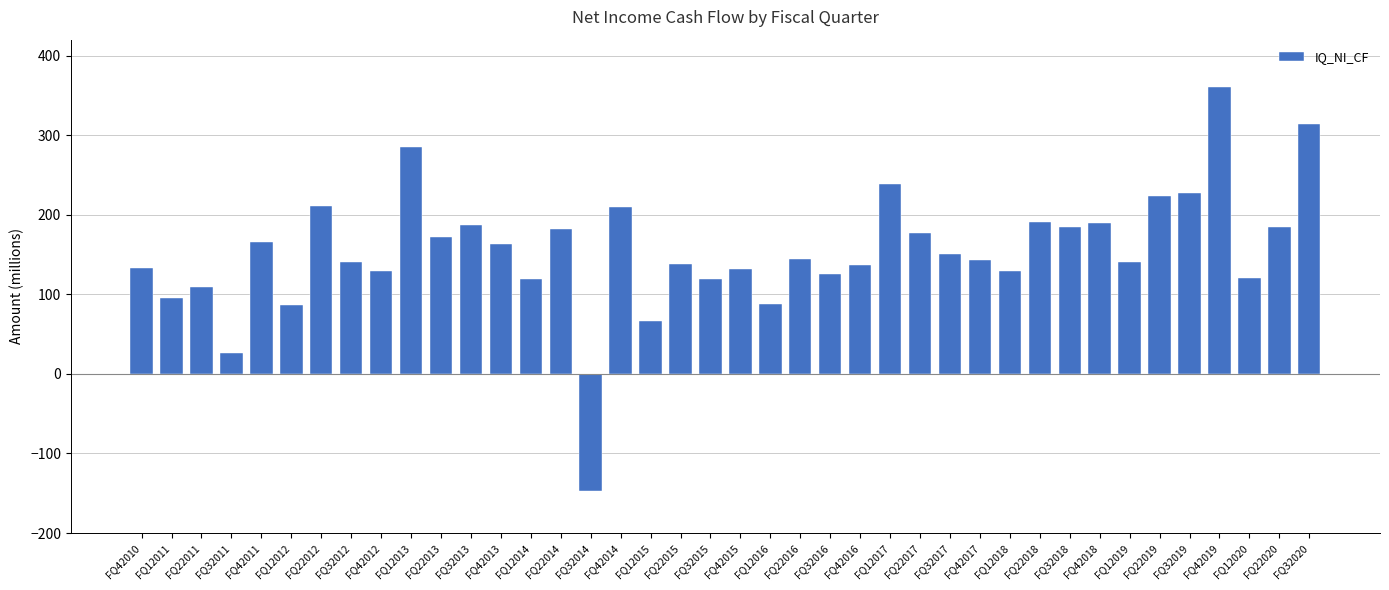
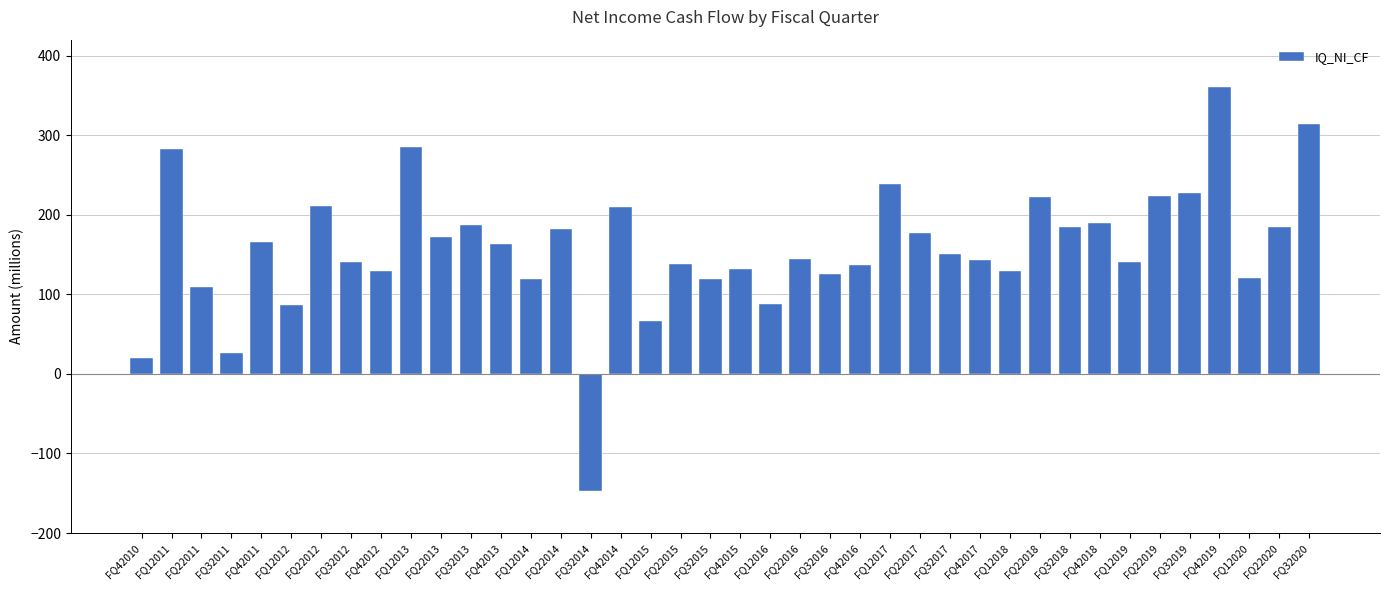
  {
-   "FQ42010": 130,
-   "FQ12011": 100,
+   "FQ42010": 20,
+   "FQ12011": 280,
    "FQ22011": 110,
    "FQ32011": 30,
    "FQ42011": 170,
    "FQ12012": 90,
    "FQ22012": 210,
    "FQ32012": 140,
    "FQ42012": 130,
    "FQ12013": 280,
    "FQ22013": 170,
    "FQ32013": 190,
    "FQ42013": 160,
    "FQ12014": 120,
    "FQ22014": 180,
    "FQ32014": -150,
    "FQ42014": 210,
    "FQ12015": 70,
    "FQ22015": 140,
    "FQ32015": 120,
    "FQ42015": 130,
    "FQ12016": 90,
    "FQ22016": 140,
    "FQ32016": 130,
    "FQ42016": 140,
    "FQ12017": 240,
    "FQ22017": 180,
    "FQ32017": 150,
    "FQ42017": 140,
    "FQ12018": 130,
-   "FQ22018": 190,
+   "FQ22018": 220,
    "FQ32018": 180,
    "FQ42018": 190,
    "FQ12019": 140,
    "FQ22019": 220,
    "FQ32019": 230,
    "FQ42019": 360,
    "FQ12020": 120,
    "FQ22020": 180,
    "FQ32020": 310
  }
